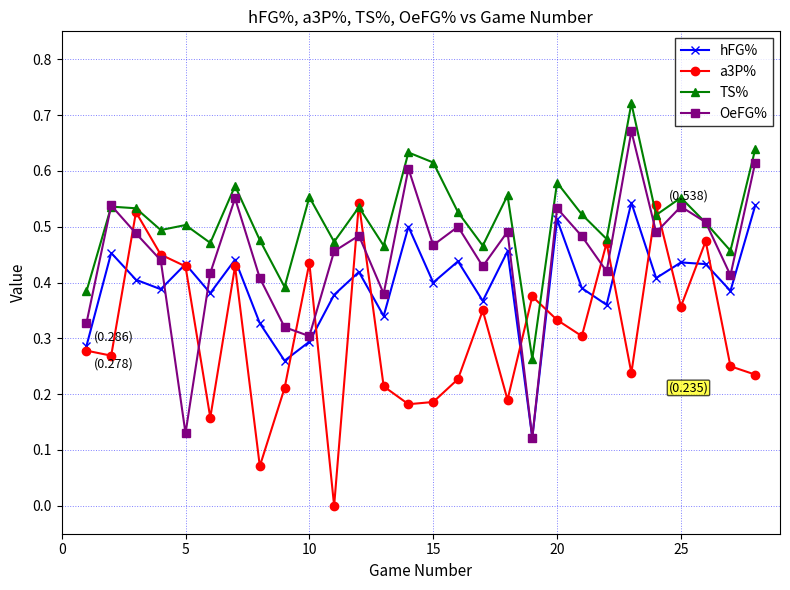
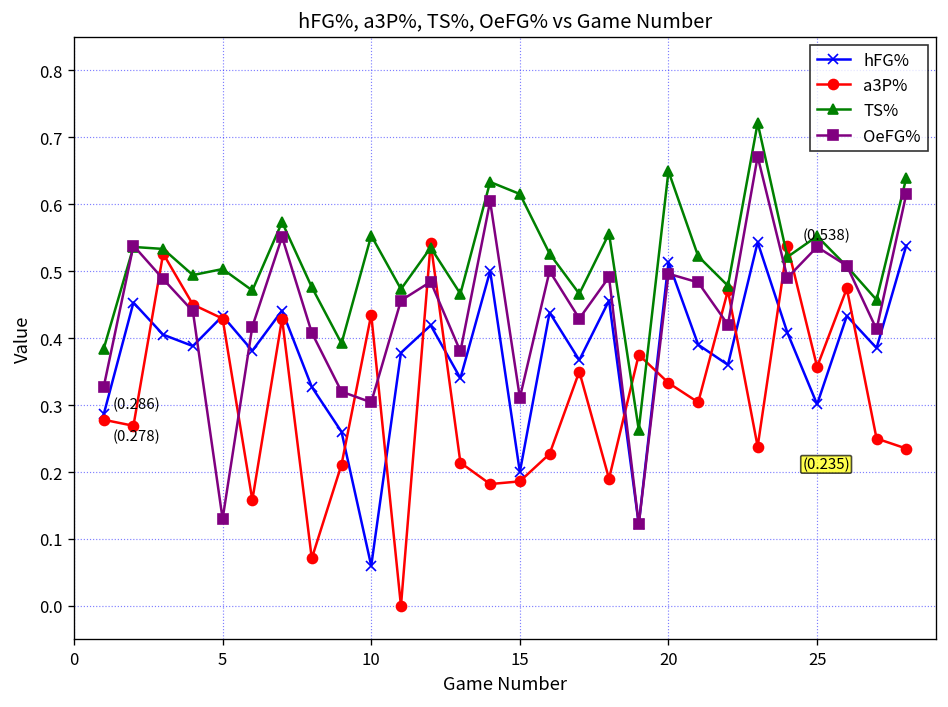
  {
    "hFG%": {
-     "10": 0.29,
-     "15": 0.4,
+     "10": 0.06,
+     "15": 0.2,
      "20": 0.51,
-     "25": 0.44
+     "25": 0.30
    },
    "a3P%": {
      "10": 0.44,
      "15": 0.19,
      "20": 0.33,
      "25": 0.36
    },
    "TS%": {
      "5": 0.50,
      "10": 0.55,
      "15": 0.62,
-     "20": 0.58
+     "20": 0.65
    },
    "OeFG%": {
      "5": 0.13,
      "10": 0.30,
-     "15": 0.47,
-     "20": 0.53,
+     "15": 0.31,
+     "20": 0.50,
      "25": 0.54
    }
  }
